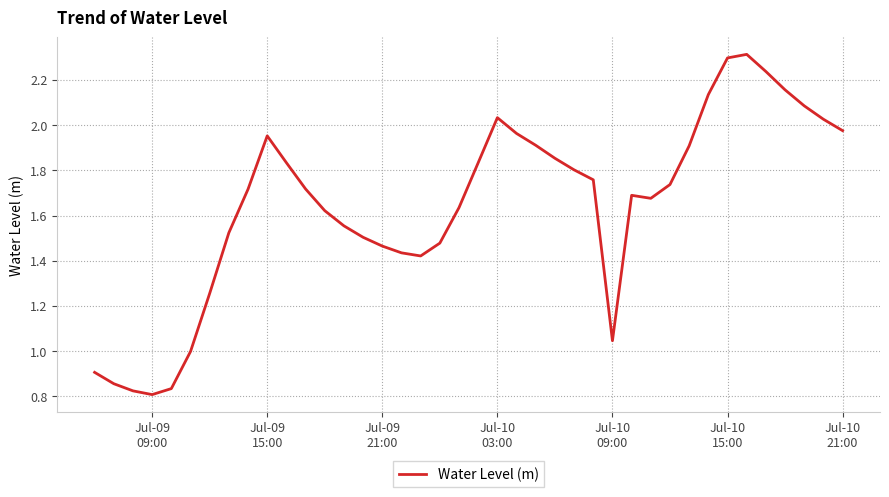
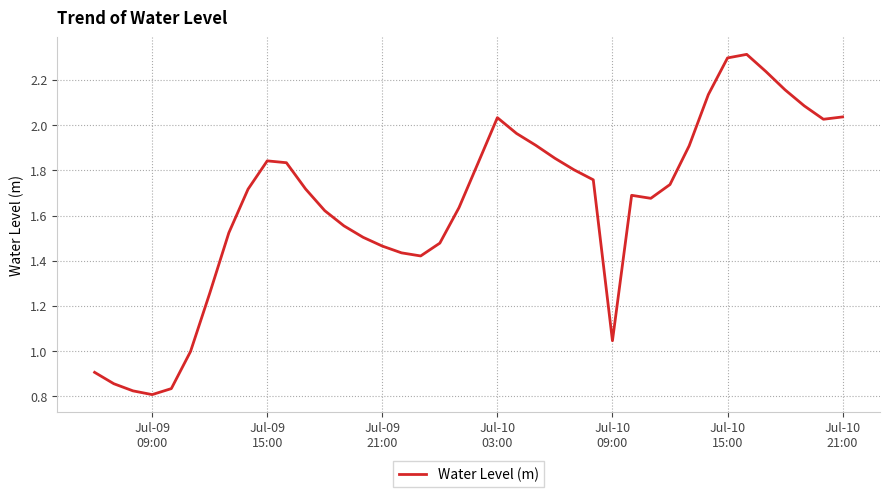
  {
    "Jul-09 09:00": 0.81,
-   "Jul-09 15:00": 1.95,
+   "Jul-09 15:00": 1.84,
    "Jul-09 21:00": 1.46,
    "Jul-10 03:00": 2.03,
    "Jul-10 09:00": 1.05,
    "Jul-10 15:00": 2.30,
-   "Jul-10 21:00": 1.98
+   "Jul-10 21:00": 2.04
  }
